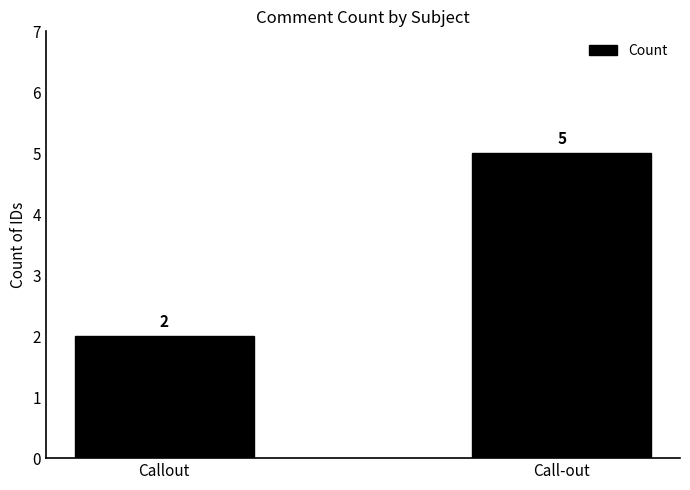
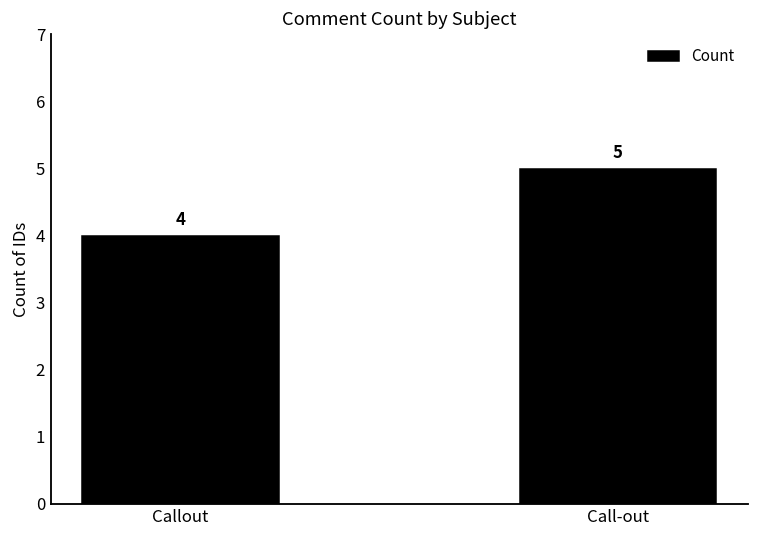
  {
-   "Callout": 2,
+   "Callout": 4,
    "Call-out": 5
  }
